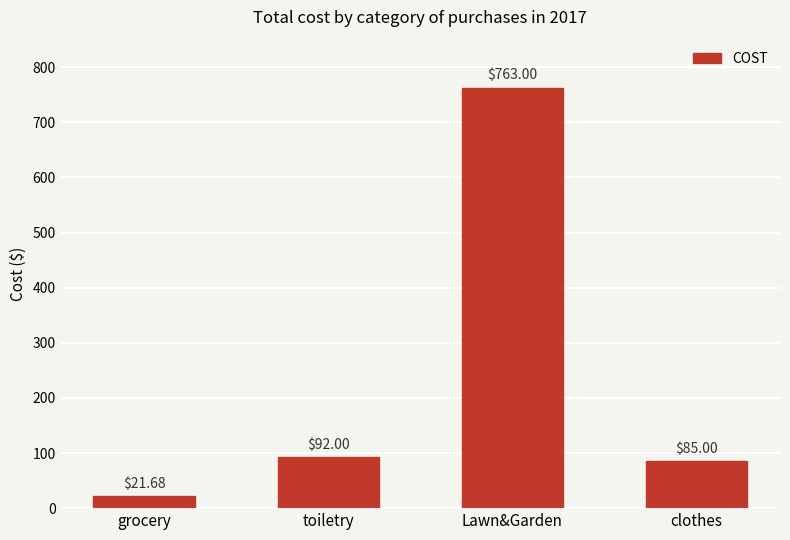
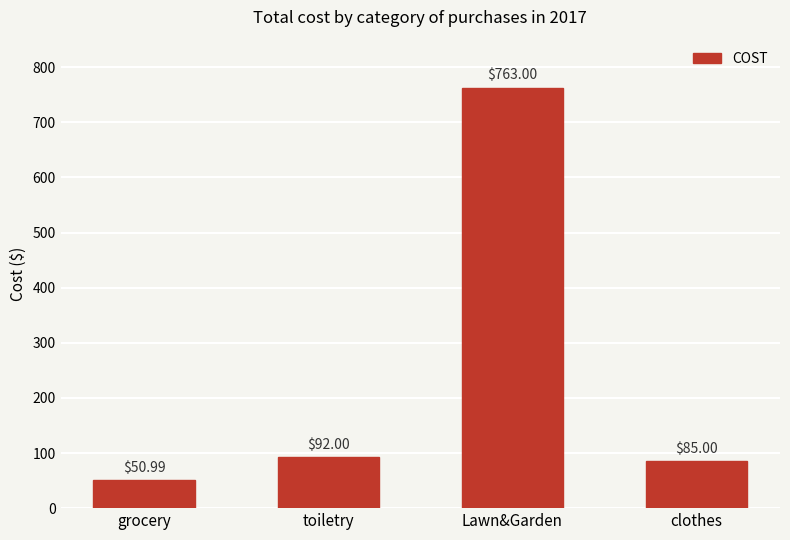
  {
-   "grocery": "$21.68",
+   "grocery": "$50.99",
    "toiletry": "$92.00",
    "Lawn&Garden": "$763.00",
    "clothes": "$85.00"
  }
